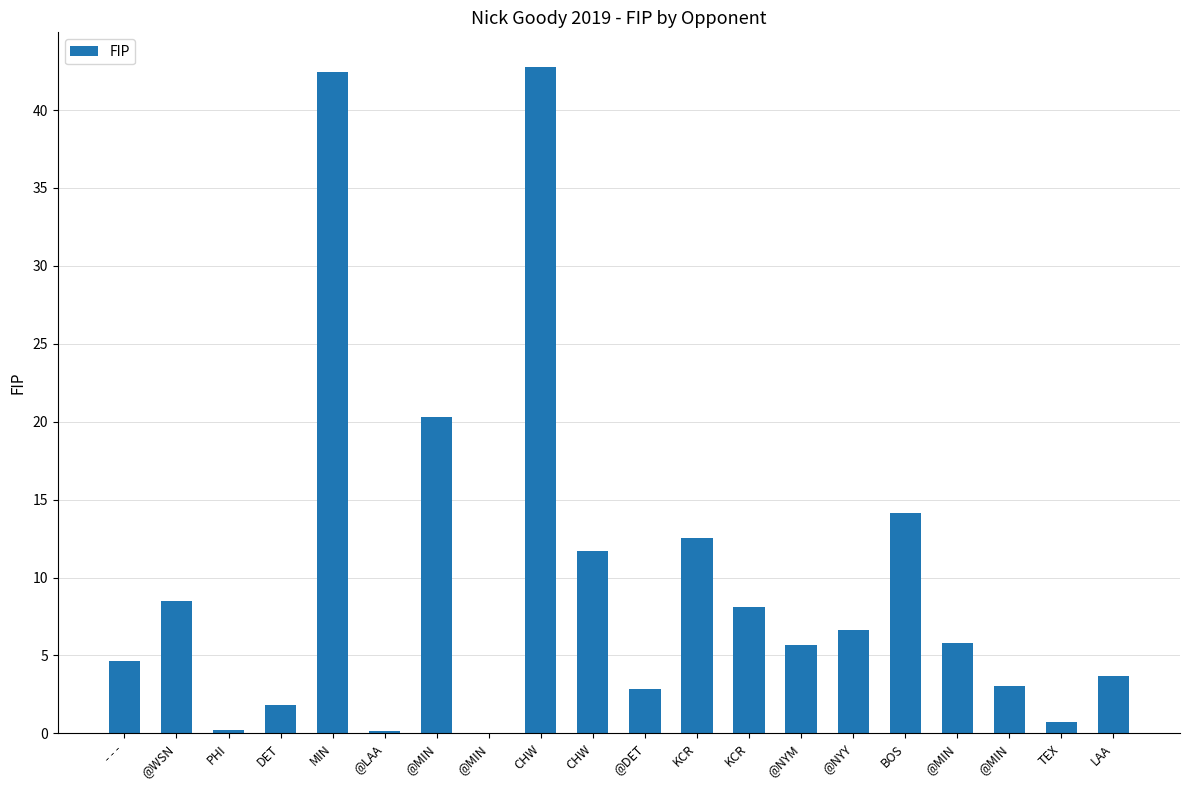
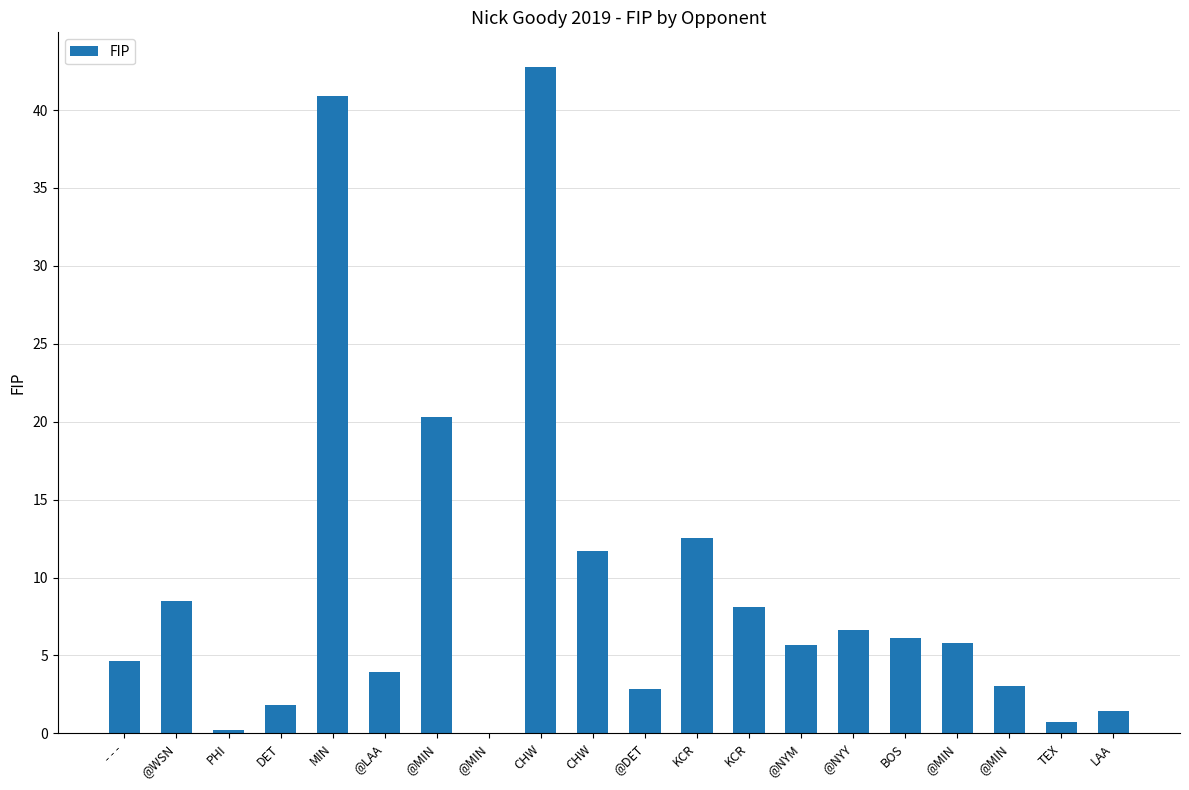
  {
    "- - -": 4.6,
    "@WSN": 8.5,
    "PHI": 0.2,
    "DET": 1.8,
-   "MIN": 42.4,
-   "@LAA": 0.1,
+   "MIN": 40.9,
+   "@LAA": 3.9,
    "@DET": 2.8,
    "@NYM": 5.7,
    "@NYY": 6.6,
-   "BOS": 14.2,
+   "BOS": 6.1,
    "TEX": 0.7,
-   "LAA": 3.7
+   "LAA": 1.4
  }
